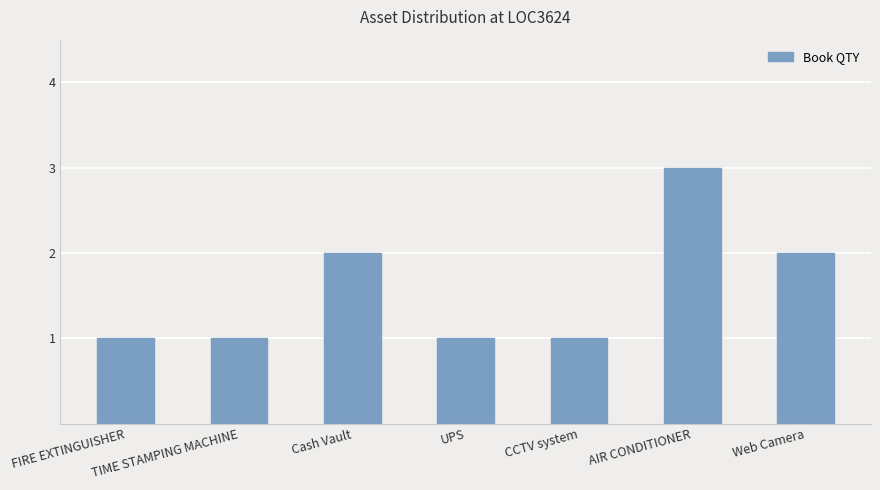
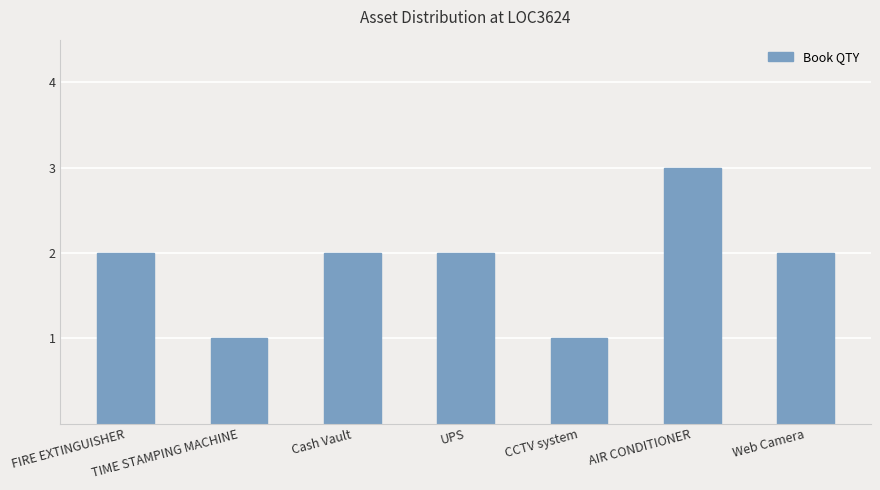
  {
-   "FIRE EXTINGUISHER": 1,
+   "FIRE EXTINGUISHER": 2,
    "TIME STAMPING MACHINE": 1,
    "Cash Vault": 2,
-   "UPS": 1,
+   "UPS": 2,
    "CCTV system": 1,
    "AIR CONDITIONER": 3,
    "Web Camera": 2
  }
